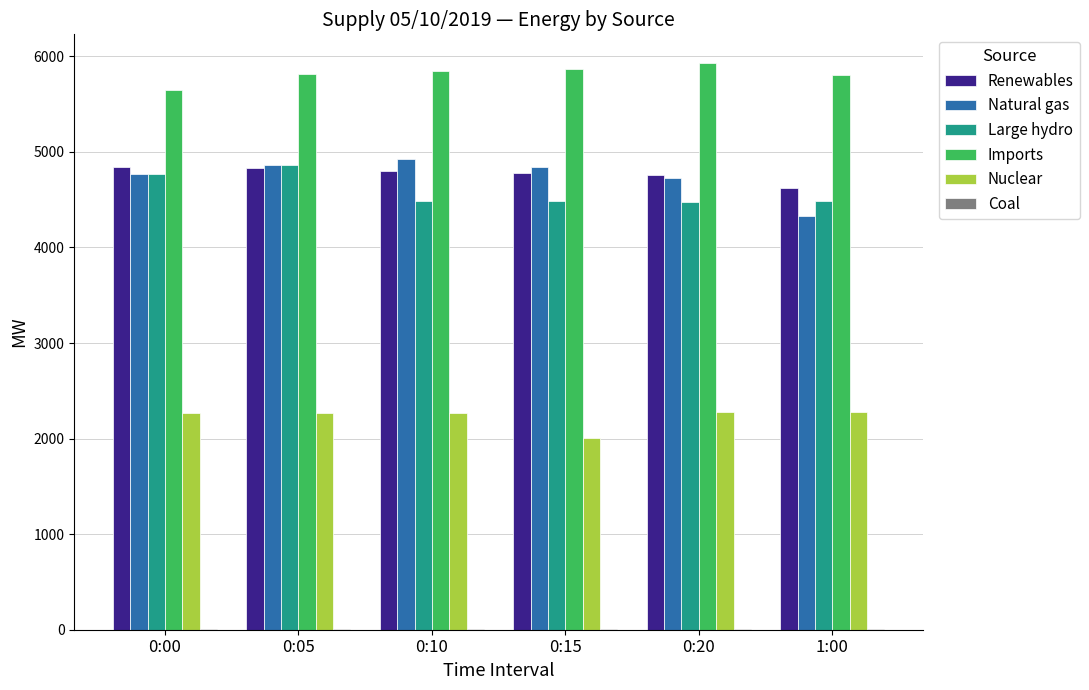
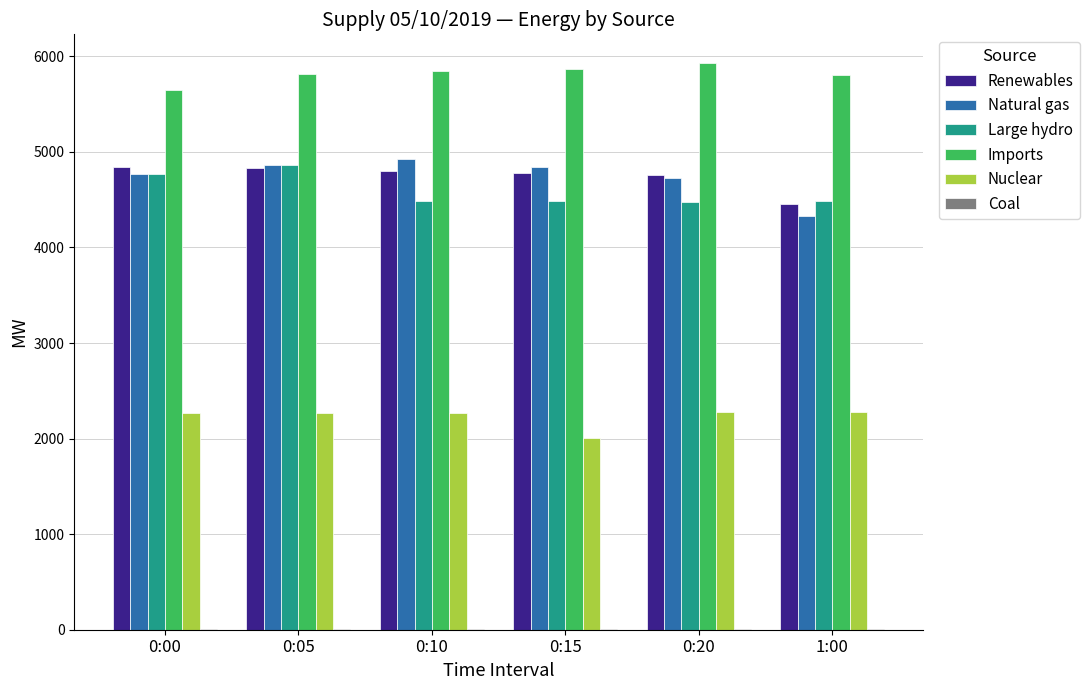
  {
    "Renewables": {
      "0:00": 4800,
      "0:05": 4800,
      "0:10": 4800,
      "0:15": 4800,
      "0:20": 4800,
-     "1:00": 4600
+     "1:00": 4500
    },
    "Natural gas": {
      "0:00": 4800,
      "0:05": 4900,
      "0:10": 4900,
      "0:15": 4800,
      "0:20": 4700,
      "1:00": 4300
    },
    "Large hydro": {
      "0:00": 4800,
      "0:05": 4900,
      "0:10": 4500,
      "0:15": 4500,
      "0:20": 4500,
      "1:00": 4500
    },
    "Imports": {
      "0:00": 5600,
      "0:05": 5800,
      "0:10": 5800,
      "0:15": 5900,
      "0:20": 5900,
      "1:00": 5800
    },
    "Nuclear": {
      "0:00": 2300,
      "0:05": 2300,
      "0:10": 2300,
      "0:15": 2000,
      "0:20": 2300,
      "1:00": 2300
    }
  }
